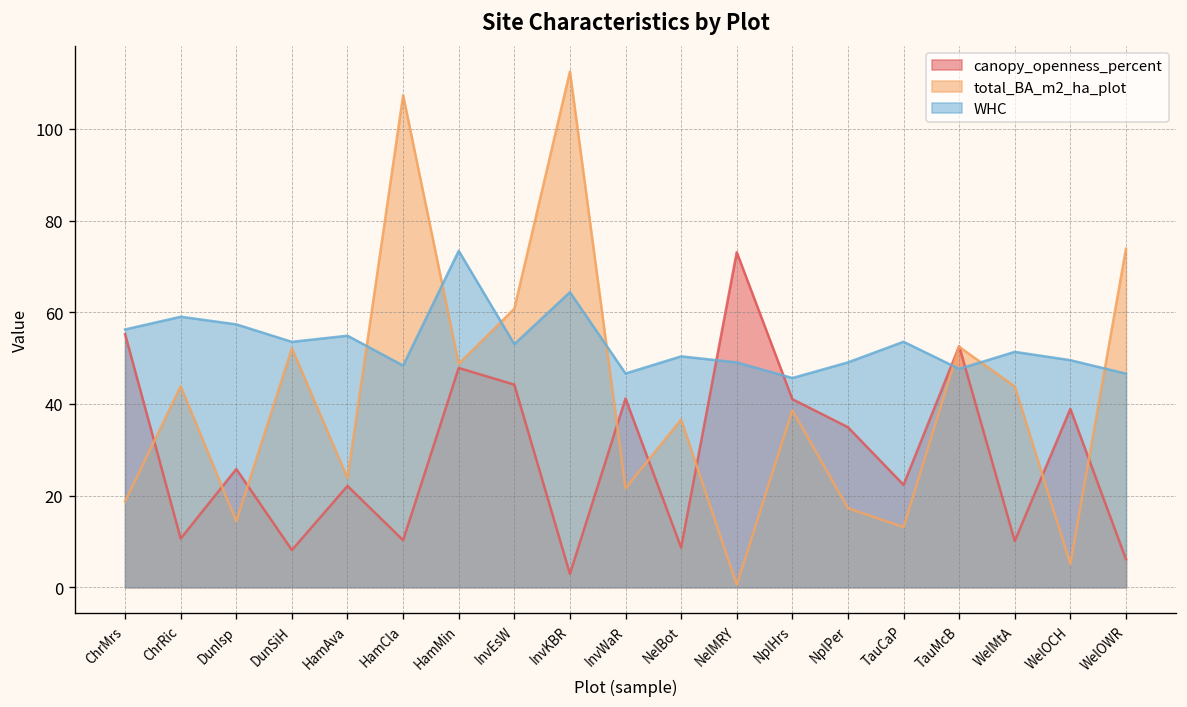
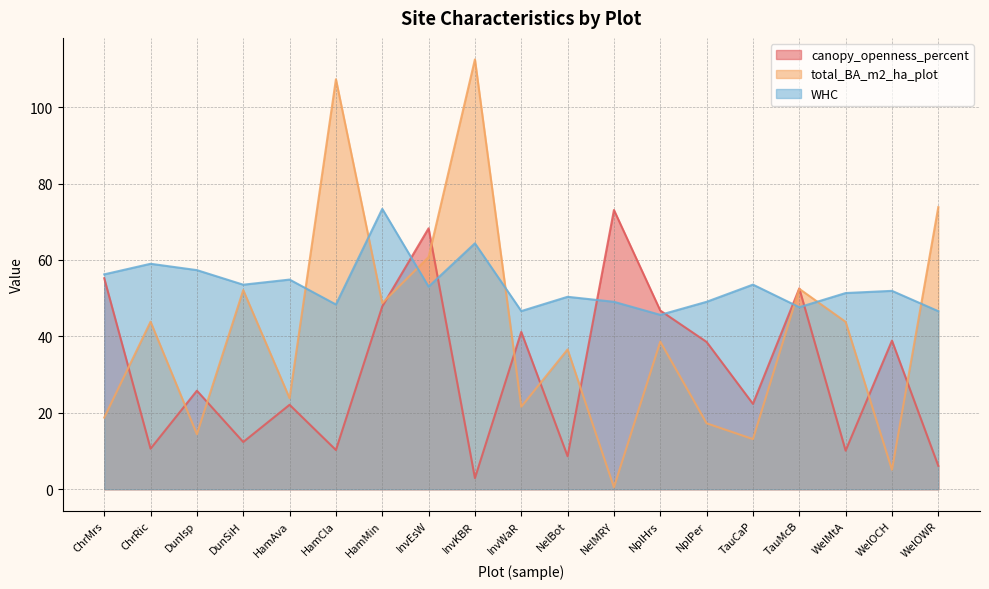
  {
    "canopy_openness_percent": {
      "ChrMrs": 55,
      "ChrRic": 11,
      "DunIsp": 26,
-     "DunSiH": 8,
+     "DunSiH": 12,
      "HamAva": 22,
      "HamCla": 10,
      "HamMin": 48,
-     "InvEsW": 44,
+     "InvEsW": 68,
      "InvKBR": 3,
      "InvWaR": 41,
      "NelBot": 9,
      "NelMRY": 73,
-     "NplHrs": 41,
-     "NplPer": 35,
+     "NplHrs": 47,
+     "NplPer": 39,
      "TauCaP": 22,
      "WelMtA": 10,
      "WelOCH": 39,
      "WelOWR": 6
    },
    "total_BA_m2_ha_plot": {
      "ChrMrs": 19,
      "ChrRic": 44,
      "DunIsp": 14,
      "DunSiH": 52,
      "HamAva": 24,
      "HamCla": 107,
      "HamMin": 49,
      "InvEsW": 61,
      "InvKBR": 113,
      "InvWaR": 22,
      "NelBot": 37,
      "NelMRY": 1,
      "NplHrs": 39,
      "NplPer": 17,
      "TauCaP": 13,
      "WelMtA": 44,
      "WelOCH": 5,
      "WelOWR": 74
    },
    "WHC": {
      "ChrMrs": 56,
      "ChrRic": 59,
      "DunIsp": 57,
      "DunSiH": 54,
      "HamAva": 55,
      "HamCla": 48,
      "HamMin": 73,
      "InvEsW": 53,
      "InvKBR": 64,
      "InvWaR": 47,
      "NelBot": 50,
      "NelMRY": 49,
      "NplHrs": 46,
      "NplPer": 49,
      "TauCaP": 54,
      "TauMcB": 48,
      "WelMtA": 51,
-     "WelOCH": 50,
+     "WelOCH": 52,
      "WelOWR": 47
    }
  }
